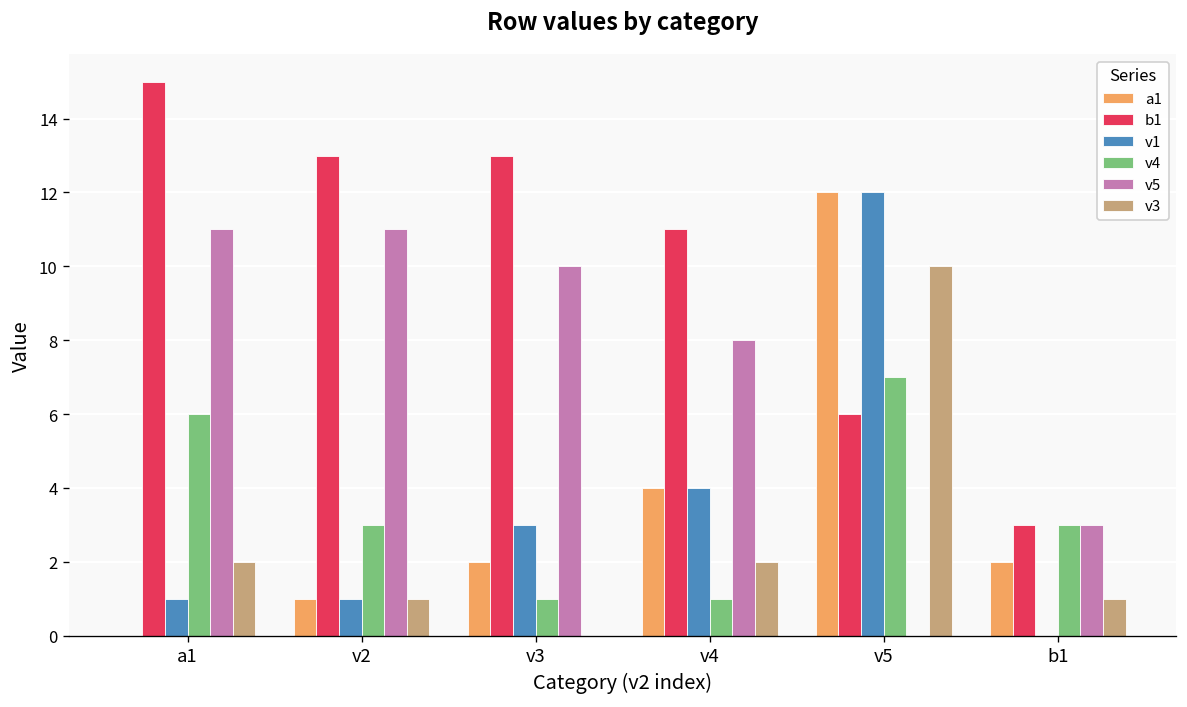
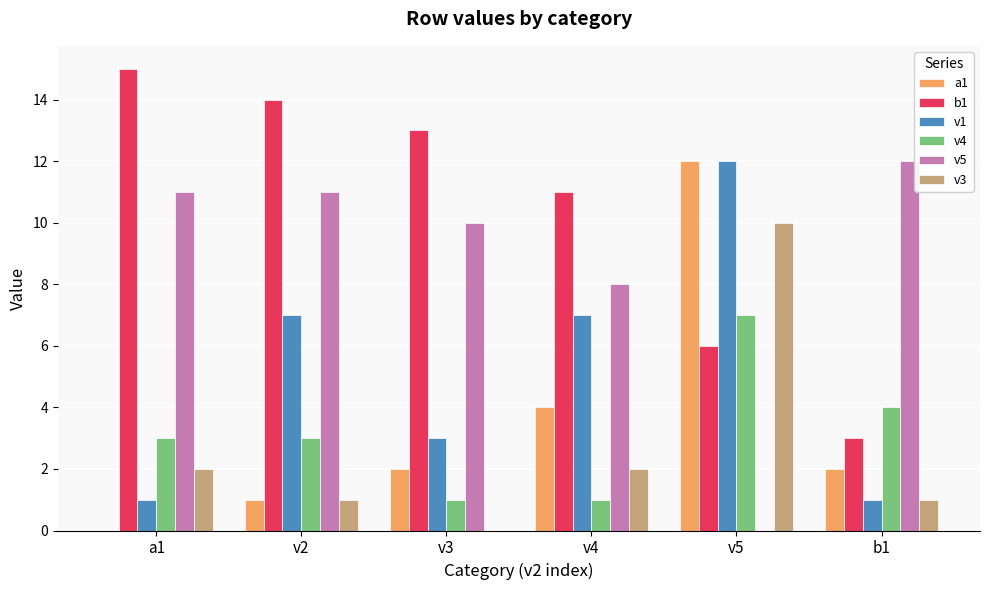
  {
    "b1": {
      "a1": 15,
-     "v2": 13,
+     "v2": 14,
      "v3": 13,
      "v4": 11,
      "v5": 6,
      "b1": 3
    },
    "v1": {
      "a1": 1,
-     "v2": 1,
+     "v2": 7,
      "v3": 3,
-     "v4": 4,
+     "v4": 7,
      "v5": 12,
-     "b1": 0
+     "b1": 1
    },
    "v4": {
-     "a1": 6,
+     "a1": 3,
      "v2": 3,
      "v3": 1,
      "v4": 1,
      "v5": 7,
-     "b1": 3
+     "b1": 4
    },
    "v5": {
      "a1": 11,
      "v2": 11,
      "v3": 10,
      "v4": 8,
      "v5": 0,
-     "b1": 3
+     "b1": 12
    }
  }
